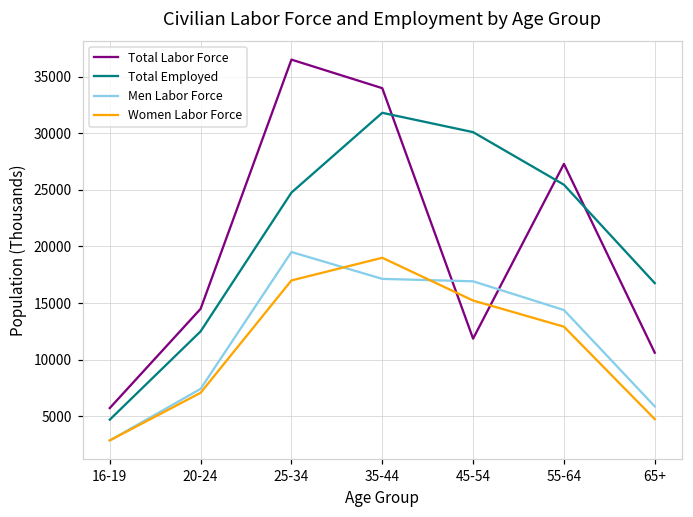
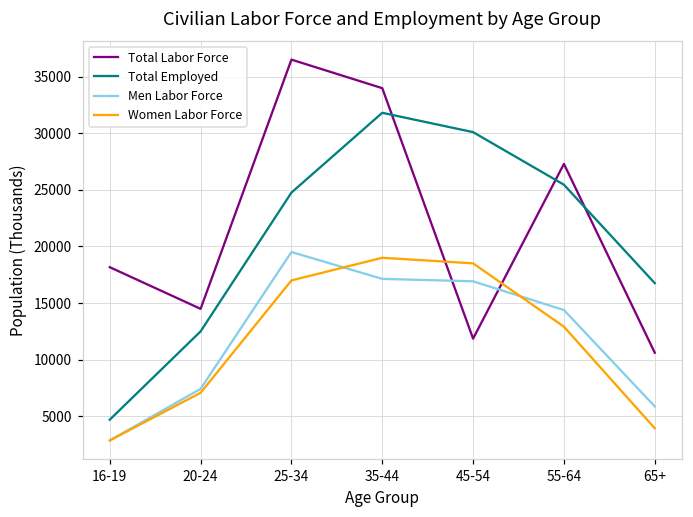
  {
    "Total Labor Force": {
-     "16-19": 5700,
+     "16-19": 18200,
      "20-24": 14500,
      "25-34": 36500,
      "35-44": 34000,
      "45-54": 11900,
      "55-64": 27300,
      "65+": 10600
    },
    "Total Employed": {
      "16-19": 4700,
      "20-24": 12500,
      "25-34": 24800,
      "35-44": 31800,
      "45-54": 30100,
      "55-64": 25500,
      "65+": 16800
    },
    "Men Labor Force": {
      "20-24": 7400,
      "25-34": 19500,
      "35-44": 17100,
      "45-54": 16900,
      "55-64": 14400,
      "65+": 5900
    },
    "Women Labor Force": {
      "20-24": 7100,
      "25-34": 17000,
      "35-44": 19000,
-     "45-54": 15200,
+     "45-54": 18500,
      "55-64": 12900,
-     "65+": 4700
+     "65+": 3900
    }
  }
